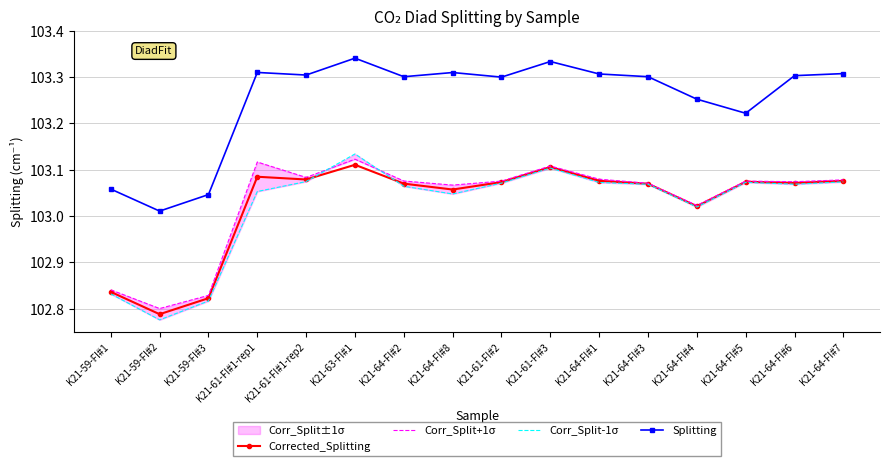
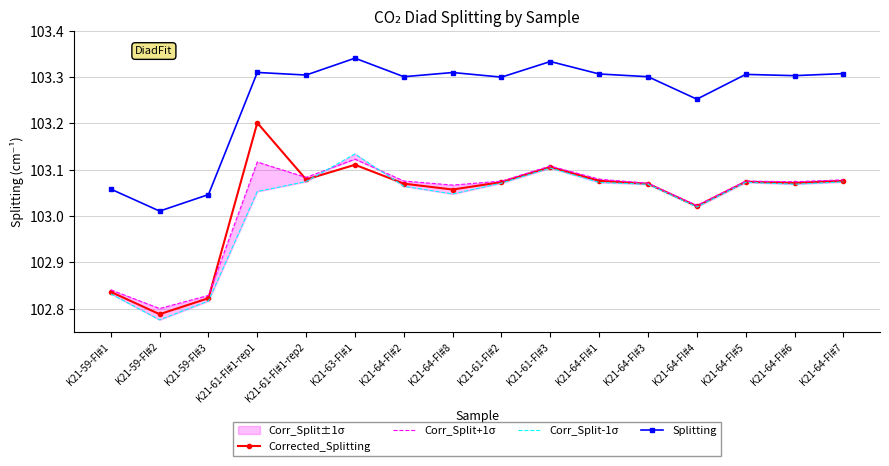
  {
    "Corrected_Splitting": {
      "K21-59-FI#2": 102.79,
      "K21-59-FI#3": 102.82,
-     "K21-61-FI#1-rep1": 103.08,
+     "K21-61-FI#1-rep1": 103.20,
      "K21-63-FI#1": 103.11,
      "K21-64-FI#2": 103.07,
      "K21-64-FI#8": 103.06
    },
    "Corr_Split-1σ": {
      "K21-59-FI#2": 102.78,
      "K21-59-FI#3": 102.82,
      "K21-61-FI#1-rep1": 103.05,
      "K21-64-FI#2": 103.06,
      "K21-64-FI#8": 103.05
    },
    "Splitting": {
      "K21-59-FI#1": 103.06,
      "K21-59-FI#2": 103.01,
      "K21-59-FI#3": 103.05,
      "K21-61-FI#1-rep1": 103.31,
      "K21-61-FI#1-rep2": 103.30,
      "K21-63-FI#1": 103.34,
      "K21-64-FI#2": 103.30,
      "K21-64-FI#8": 103.31,
      "K21-61-FI#2": 103.30,
      "K21-61-FI#3": 103.33,
      "K21-64-FI#1": 103.31,
      "K21-64-FI#3": 103.30,
      "K21-64-FI#4": 103.25,
-     "K21-64-FI#5": 103.22,
+     "K21-64-FI#5": 103.31,
      "K21-64-FI#6": 103.30,
      "K21-64-FI#7": 103.31
    }
  }
